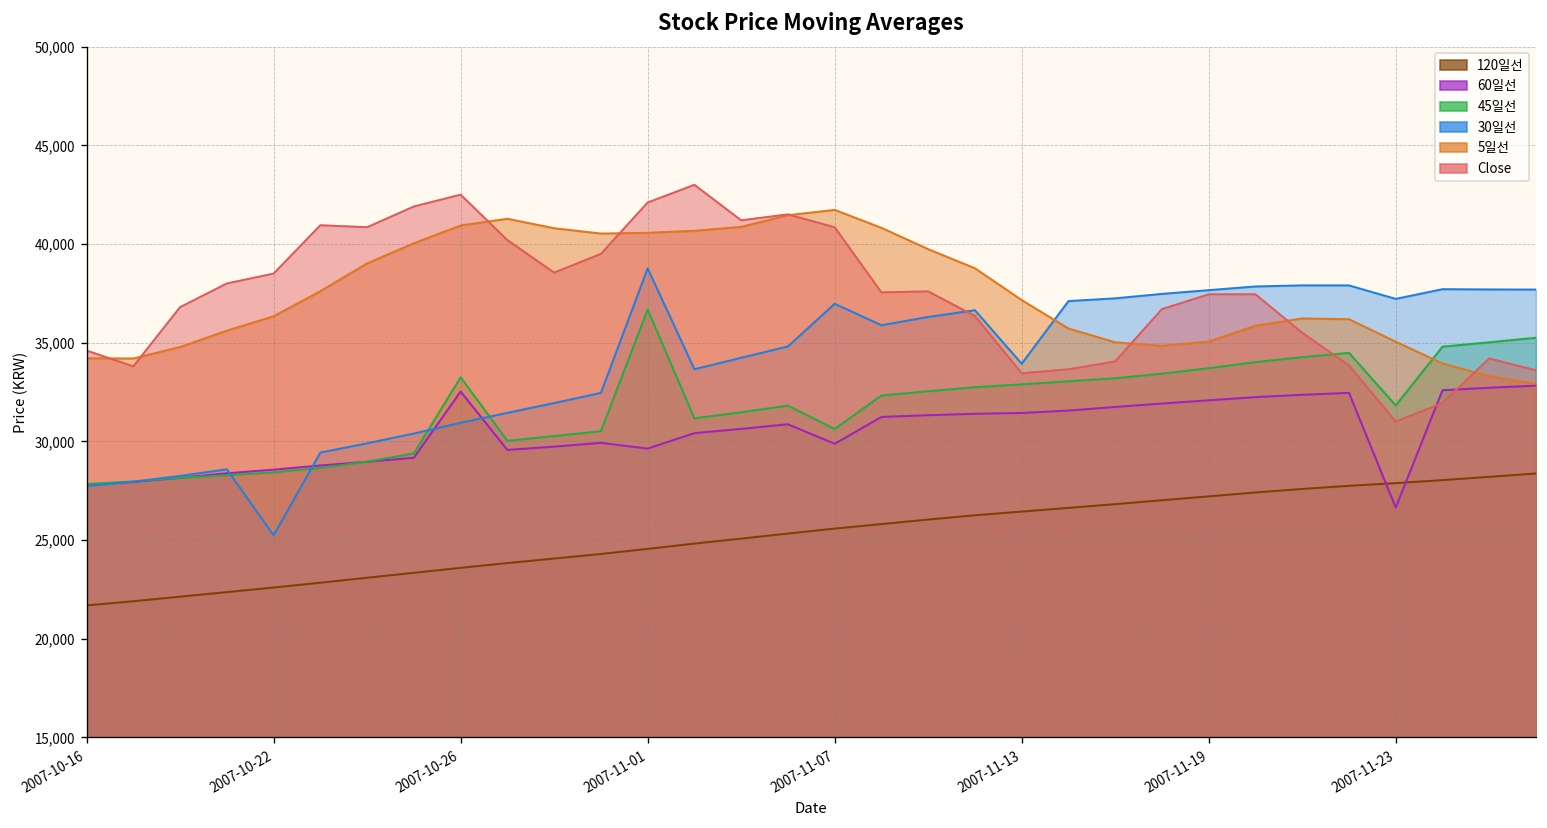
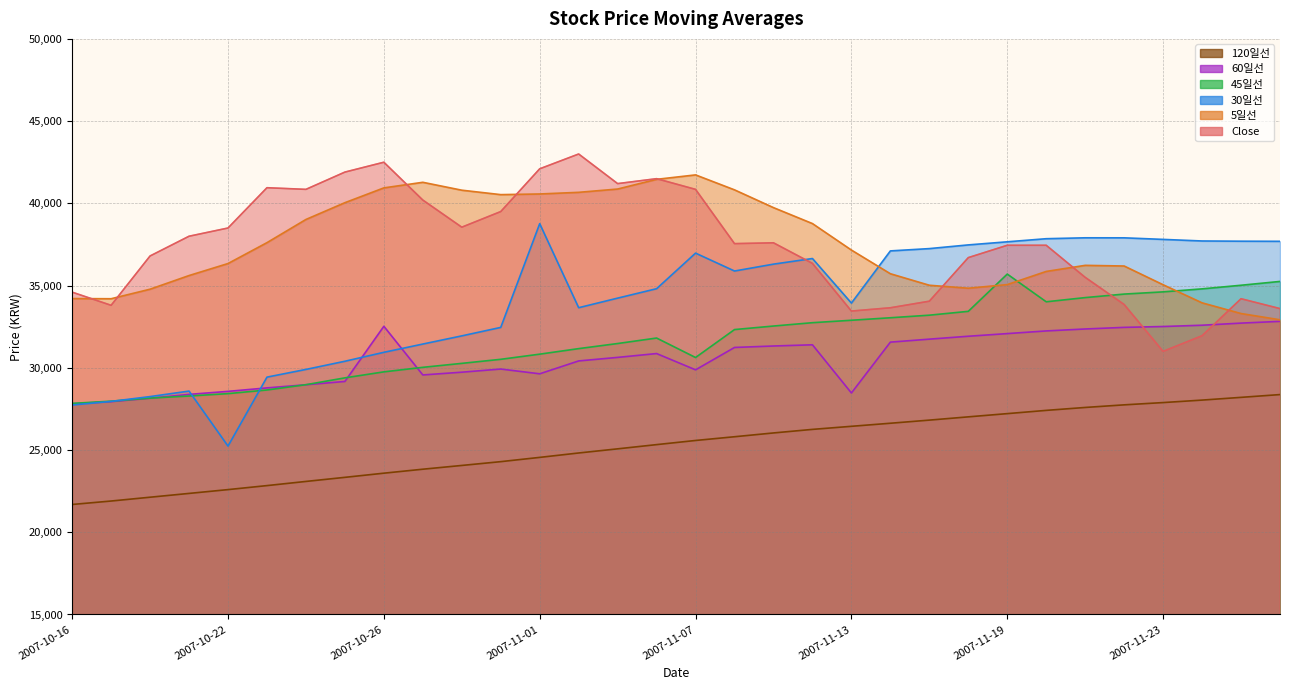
  {
    "60일선": {
      "2007-10-26": "32,500",
      "2007-11-01": "29,600",
      "2007-11-07": "29,900",
-     "2007-11-13": "31,400",
+     "2007-11-13": "28,500",
      "2007-11-19": "32,100",
-     "2007-11-23": "26,600"
+     "2007-11-23": "32,500"
    },
    "45일선": {
-     "2007-10-26": "33,200",
-     "2007-11-01": "36,700",
+     "2007-10-26": "29,800",
+     "2007-11-01": "30,800",
      "2007-11-07": "30,600",
      "2007-11-13": "32,900",
-     "2007-11-19": "33,700",
-     "2007-11-23": "31,800"
+     "2007-11-19": "35,700",
+     "2007-11-23": "34,600"
    },
    "30일선": {
      "2007-10-22": "25,200",
      "2007-10-26": "30,900",
      "2007-11-01": "38,800",
      "2007-11-07": "37,000",
      "2007-11-13": "33,900",
      "2007-11-19": "37,700",
-     "2007-11-23": "37,200"
+     "2007-11-23": "37,800"
    }
  }
